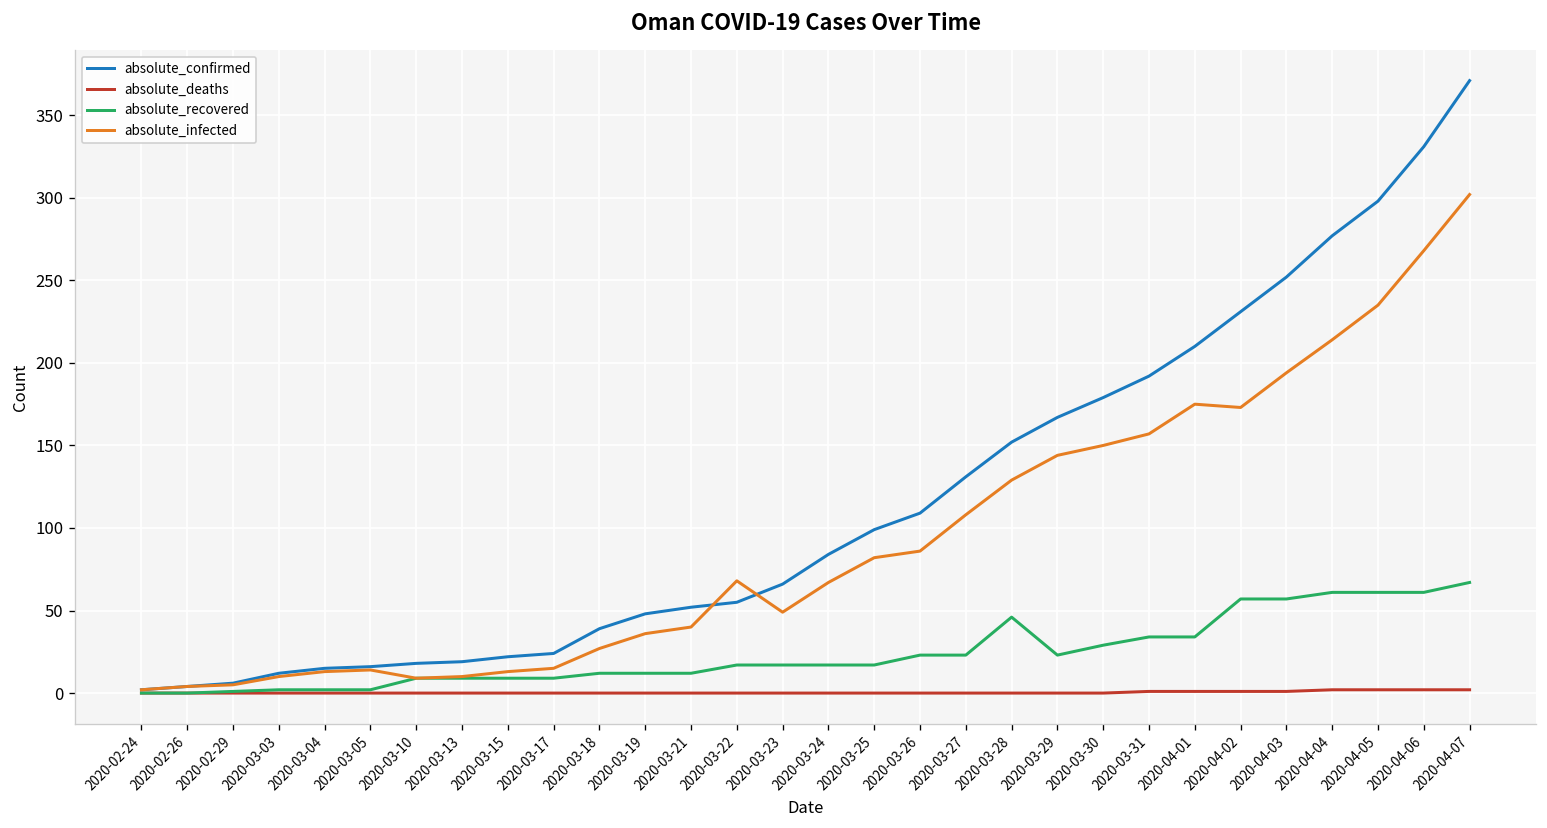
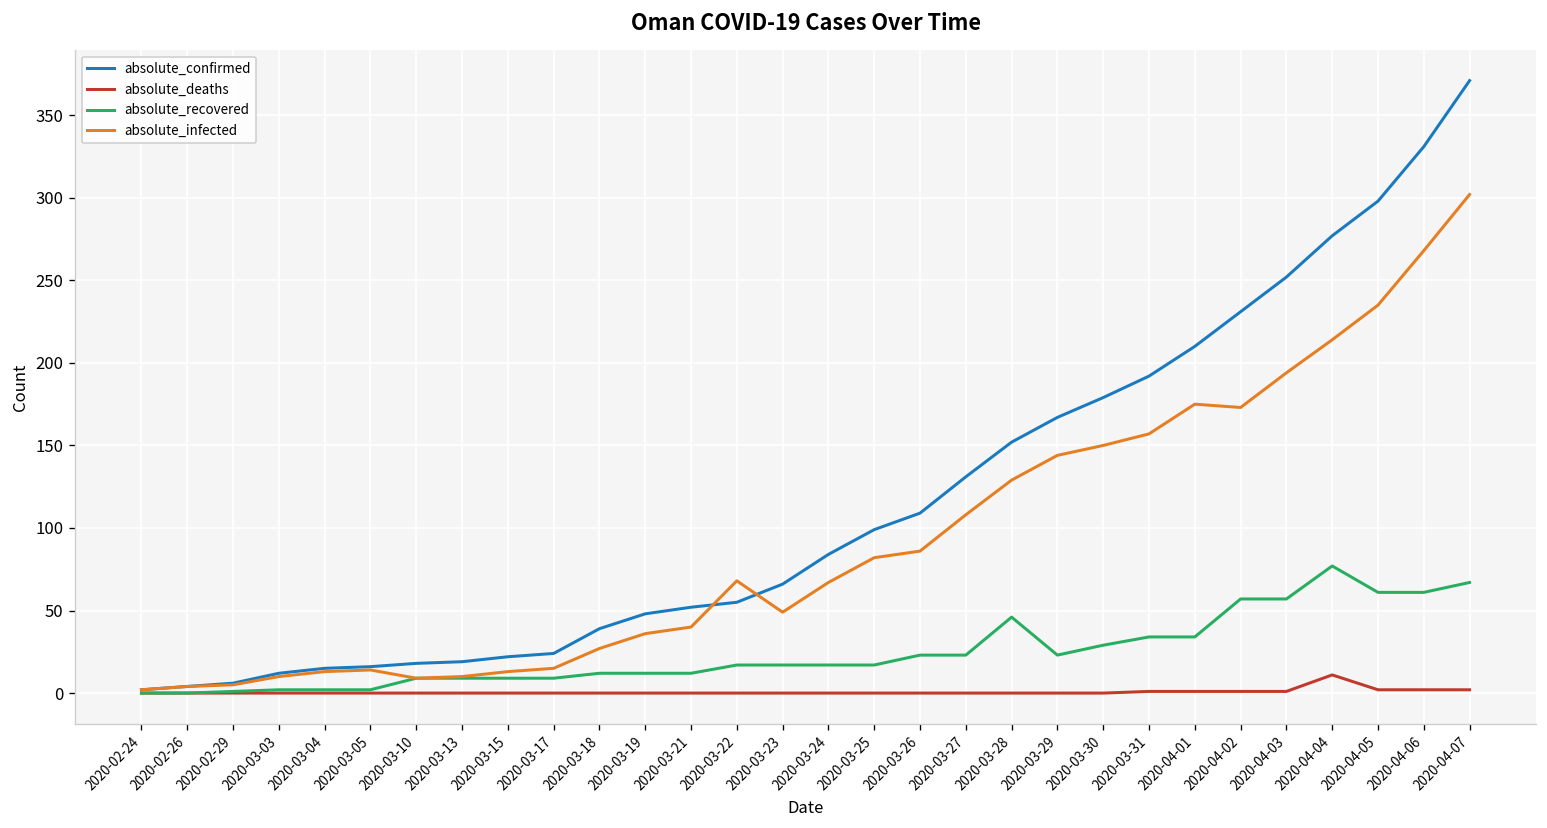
  {
    "absolute_confirmed": {
      "2020-03-03": 12,
      "2020-03-04": 15,
      "2020-03-05": 16,
      "2020-03-10": 18,
      "2020-03-13": 19,
      "2020-03-15": 22,
      "2020-03-17": 24,
      "2020-03-18": 39,
      "2020-03-19": 48,
      "2020-03-21": 52,
      "2020-03-22": 55,
      "2020-03-23": 66,
      "2020-03-24": 84,
      "2020-03-25": 99,
      "2020-03-26": 109,
      "2020-03-27": 131,
      "2020-03-28": 152,
      "2020-03-29": 167,
      "2020-03-30": 179,
      "2020-03-31": 192,
      "2020-04-01": 210,
      "2020-04-02": 231,
      "2020-04-03": 252,
      "2020-04-04": 277,
      "2020-04-05": 298,
      "2020-04-06": 331,
      "2020-04-07": 371
    },
    "absolute_deaths": {
      "2020-03-03": 0,
      "2020-03-04": 0,
      "2020-03-05": 0,
      "2020-03-10": 0,
      "2020-03-13": 0,
      "2020-03-15": 0,
      "2020-03-17": 0,
      "2020-03-18": 0,
      "2020-03-19": 0,
      "2020-03-21": 0,
      "2020-03-22": 0,
      "2020-03-23": 0,
      "2020-03-24": 0,
      "2020-03-25": 0,
      "2020-03-26": 0,
      "2020-03-27": 0,
      "2020-03-28": 0,
      "2020-03-29": 0,
      "2020-03-30": 0,
      "2020-03-31": 1,
      "2020-04-01": 1,
      "2020-04-02": 1,
      "2020-04-03": 1,
-     "2020-04-04": 2,
+     "2020-04-04": 11,
      "2020-04-05": 2,
      "2020-04-06": 2,
      "2020-04-07": 2
    },
    "absolute_recovered": {
      "2020-03-03": 2,
      "2020-03-04": 2,
      "2020-03-05": 2,
      "2020-03-15": 9,
      "2020-03-17": 9,
      "2020-03-18": 12,
      "2020-03-19": 12,
      "2020-03-21": 12,
      "2020-03-22": 17,
      "2020-03-23": 17,
      "2020-03-24": 17,
      "2020-03-25": 17,
      "2020-03-26": 23,
      "2020-03-27": 23,
      "2020-03-28": 46,
      "2020-03-29": 23,
      "2020-03-30": 29,
      "2020-03-31": 34,
      "2020-04-01": 34,
      "2020-04-02": 57,
      "2020-04-03": 57,
-     "2020-04-04": 61,
+     "2020-04-04": 77,
      "2020-04-05": 61,
      "2020-04-06": 61,
      "2020-04-07": 67
    },
    "absolute_infected": {
      "2020-03-03": 10,
      "2020-03-04": 13,
      "2020-03-05": 14,
      "2020-03-15": 13,
      "2020-03-17": 15,
      "2020-03-18": 27,
      "2020-03-19": 36,
      "2020-03-21": 40,
      "2020-03-22": 68,
      "2020-03-23": 49,
      "2020-03-24": 67,
      "2020-03-25": 82,
      "2020-03-26": 86,
      "2020-03-27": 108,
      "2020-03-28": 129,
      "2020-03-29": 144,
      "2020-03-30": 150,
      "2020-03-31": 157,
      "2020-04-01": 175,
      "2020-04-02": 173,
      "2020-04-03": 194,
      "2020-04-04": 214,
      "2020-04-05": 235,
      "2020-04-06": 268,
      "2020-04-07": 302
    }
  }
